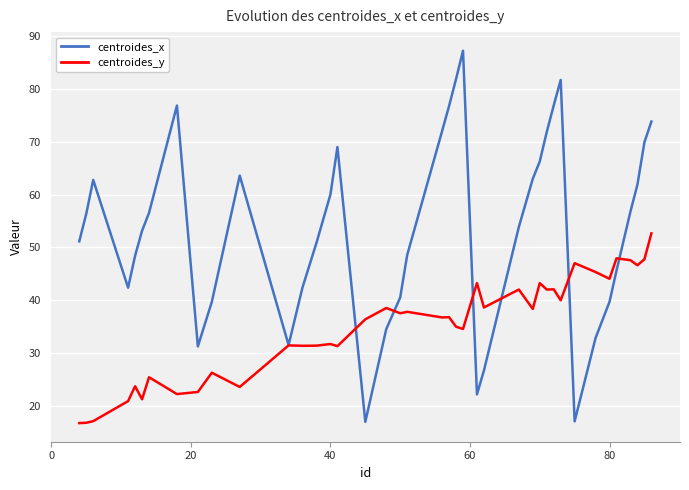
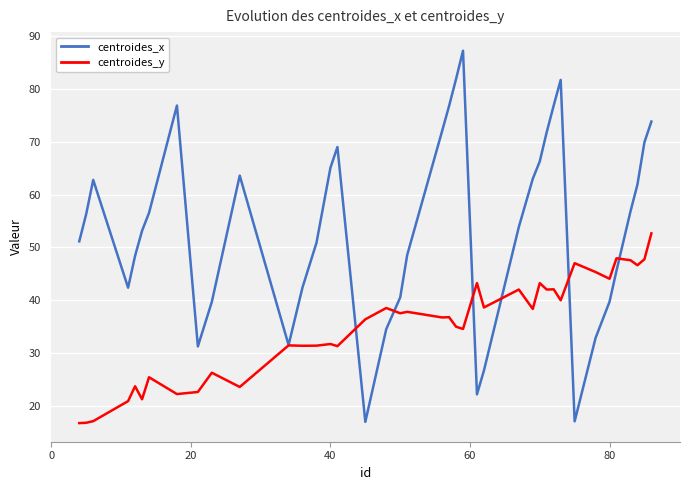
  {
    "centroides_x": {
-     "40": 60,
+     "40": 65,
      "80": 40
    },
    "centroides_y": {
      "40": 32,
      "80": 44
    }
  }
